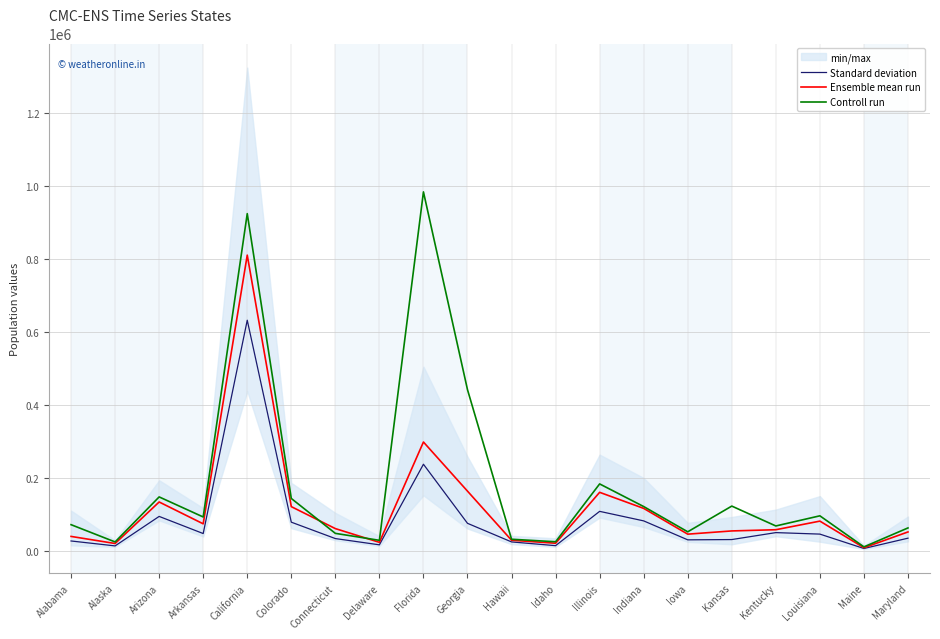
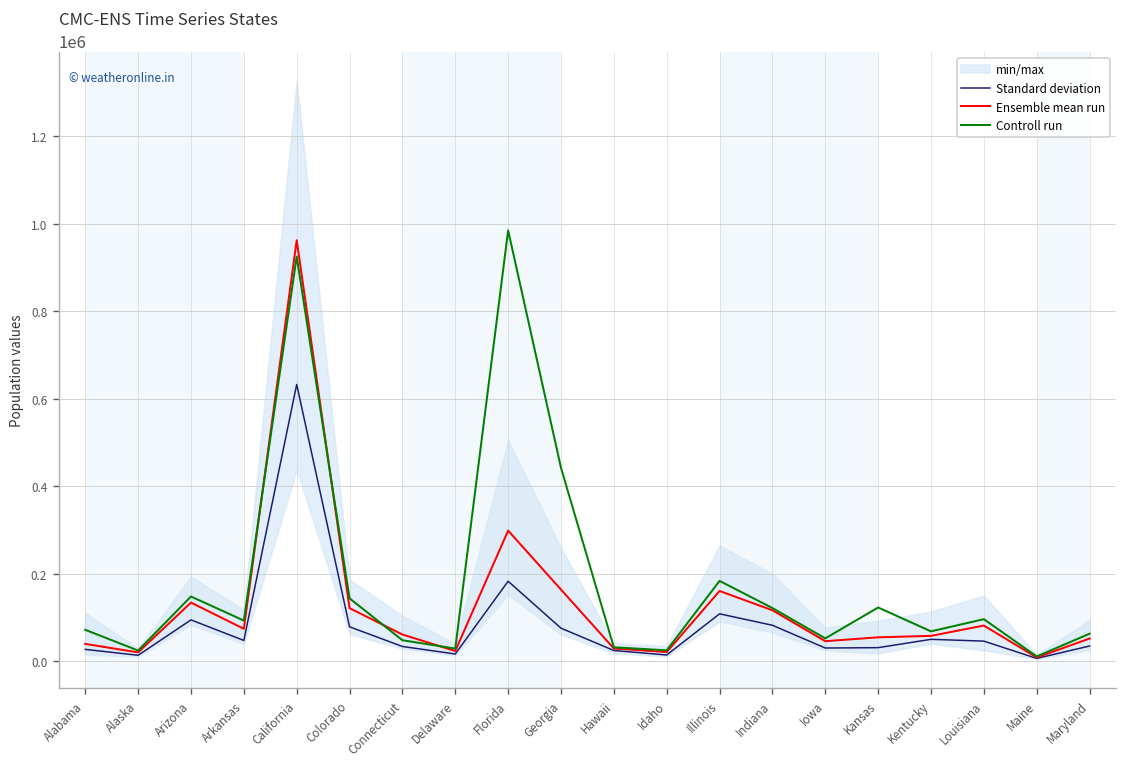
  {
    "Standard deviation": {
      "Alabama": 30000,
      "Arizona": 90000,
      "Arkansas": 50000,
      "California": 630000,
      "Colorado": 80000,
      "Connecticut": 30000,
-     "Florida": 240000,
+     "Florida": 180000,
      "Georgia": 80000,
      "Illinois": 110000,
      "Indiana": 80000,
      "Iowa": 30000,
      "Kansas": 30000,
      "Kentucky": 50000,
      "Louisiana": 50000,
      "Maryland": 30000
    },
    "Ensemble mean run": {
      "Alabama": 40000,
      "Arizona": 130000,
      "Arkansas": 70000,
-     "California": 810000,
+     "California": 960000,
      "Colorado": 120000,
      "Connecticut": 60000,
      "Florida": 300000,
      "Georgia": 160000,
      "Illinois": 160000,
      "Kansas": 50000,
      "Kentucky": 60000,
      "Louisiana": 80000,
      "Maryland": 50000
    },
    "Controll run": {
      "Alabama": 70000,
      "Arizona": 150000,
      "Arkansas": 90000,
      "California": 920000,
      "Colorado": 140000,
      "Connecticut": 50000,
      "Florida": 980000,
      "Georgia": 440000,
      "Illinois": 180000,
      "Kansas": 120000,
      "Kentucky": 70000,
      "Louisiana": 100000,
      "Maryland": 60000
    }
  }
